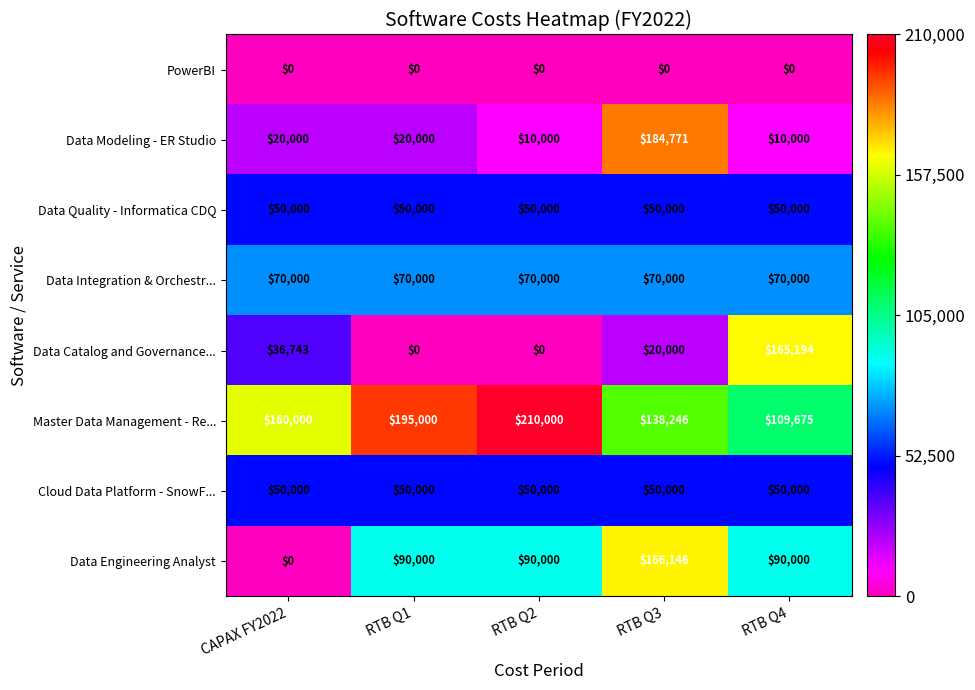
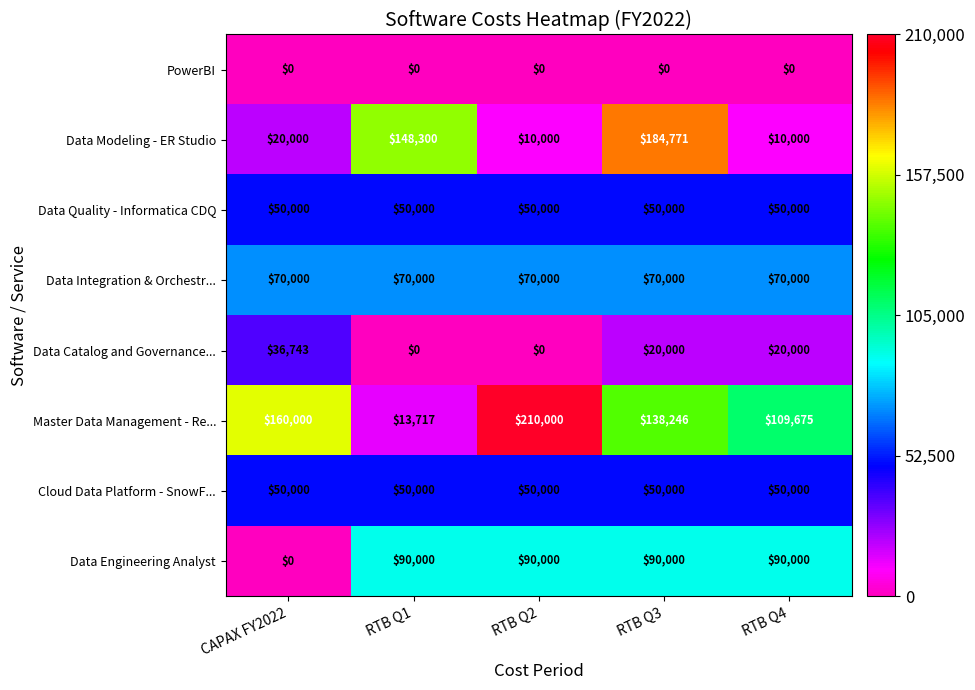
  {
    "PowerBI": {
      "CAPAX FY2022": "$0",
      "RTB Q1": "$0",
      "RTB Q2": "$0",
      "RTB Q3": "$0",
      "RTB Q4": "$0"
    },
    "Data Modeling - ER Studio": {
      "CAPAX FY2022": "$20,000",
-     "RTB Q1": "$20,000",
+     "RTB Q1": "$148,300",
      "RTB Q2": "$10,000",
      "RTB Q3": "$184,771",
      "RTB Q4": "$10,000"
    },
    "Data Quality - Informatica CDQ": {
      "CAPAX FY2022": "$50,000",
      "RTB Q1": "$50,000",
      "RTB Q2": "$50,000",
      "RTB Q3": "$50,000",
      "RTB Q4": "$50,000"
    },
    "Data Integration & Orchestr...": {
      "CAPAX FY2022": "$70,000",
      "RTB Q1": "$70,000",
      "RTB Q2": "$70,000",
      "RTB Q3": "$70,000",
      "RTB Q4": "$70,000"
    },
    "Data Catalog and Governance...": {
      "CAPAX FY2022": "$36,743",
      "RTB Q1": "$0",
      "RTB Q2": "$0",
      "RTB Q3": "$20,000",
-     "RTB Q4": "$165,194"
+     "RTB Q4": "$20,000"
    },
    "Master Data Management - Re...": {
      "CAPAX FY2022": "$160,000",
-     "RTB Q1": "$195,000",
+     "RTB Q1": "$13,717",
      "RTB Q2": "$210,000",
      "RTB Q3": "$138,246",
      "RTB Q4": "$109,675"
    },
    "Cloud Data Platform - SnowF...": {
      "CAPAX FY2022": "$50,000",
      "RTB Q1": "$50,000",
      "RTB Q2": "$50,000",
      "RTB Q3": "$50,000",
      "RTB Q4": "$50,000"
    },
    "Data Engineering Analyst": {
      "CAPAX FY2022": "$0",
      "RTB Q1": "$90,000",
      "RTB Q2": "$90,000",
-     "RTB Q3": "$166,146",
+     "RTB Q3": "$90,000",
      "RTB Q4": "$90,000"
    }
  }
